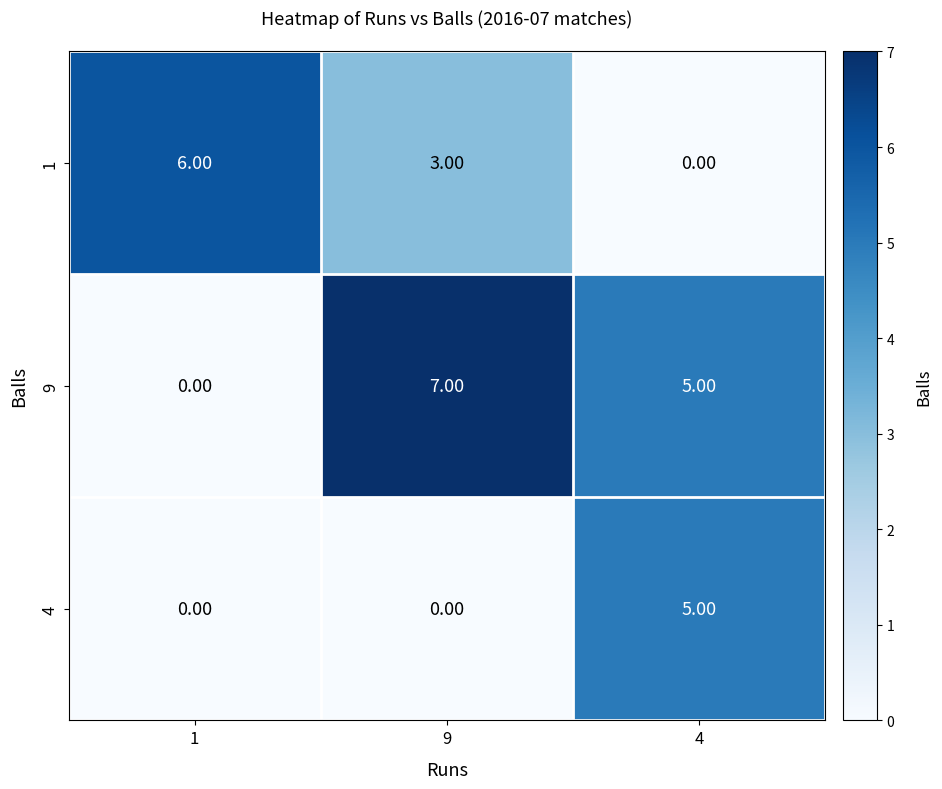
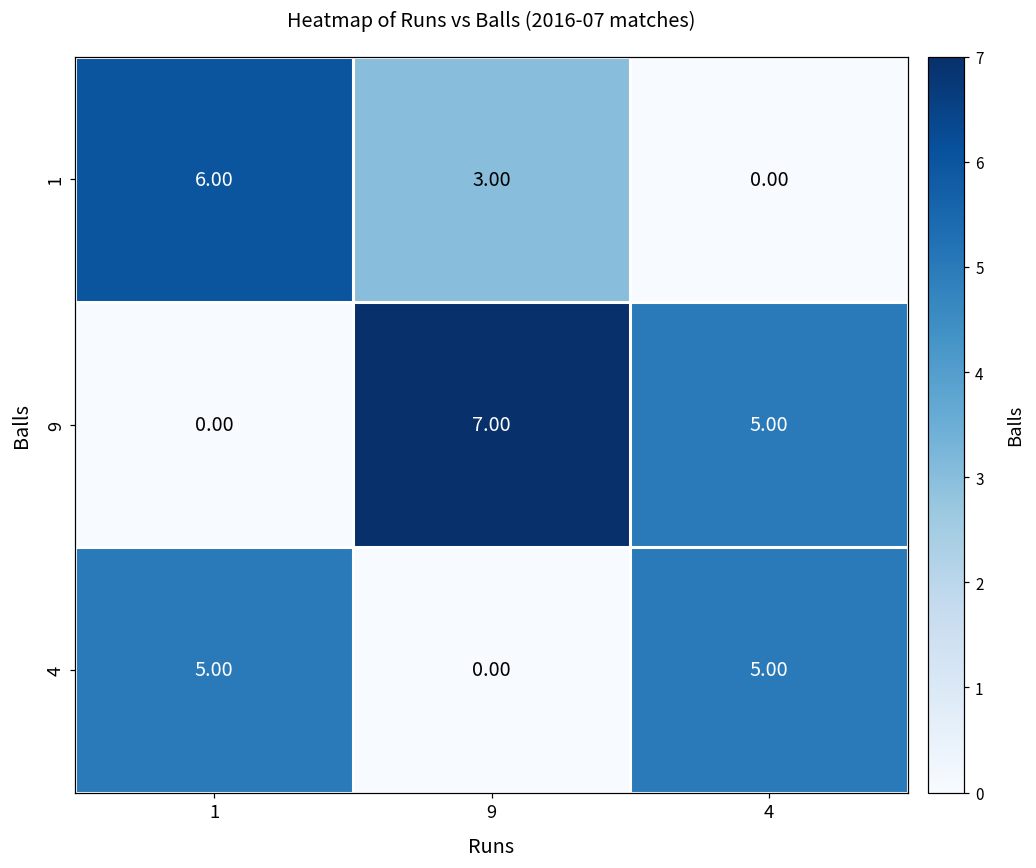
  {
    "1": {
      "1": 6.00,
      "9": 3.00,
      "4": 0.00
    },
    "9": {
      "1": 0.00,
      "9": 7.00,
      "4": 5.00
    },
    "4": {
-     "1": 0.00,
+     "1": 5.00,
      "9": 0.00,
      "4": 5.00
    }
  }
